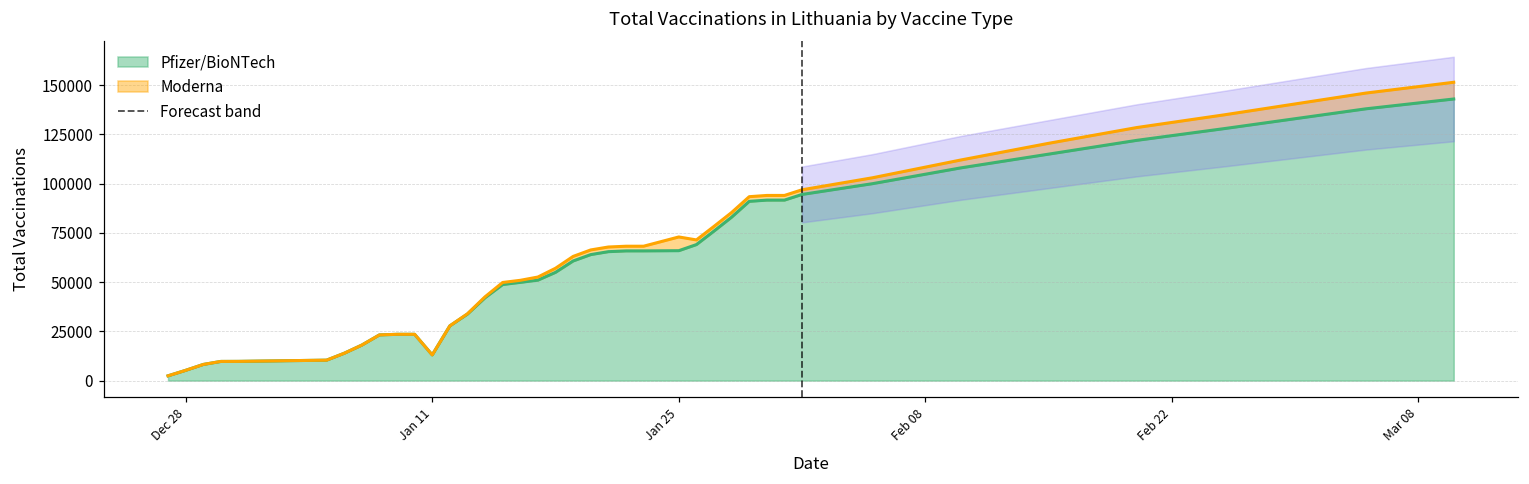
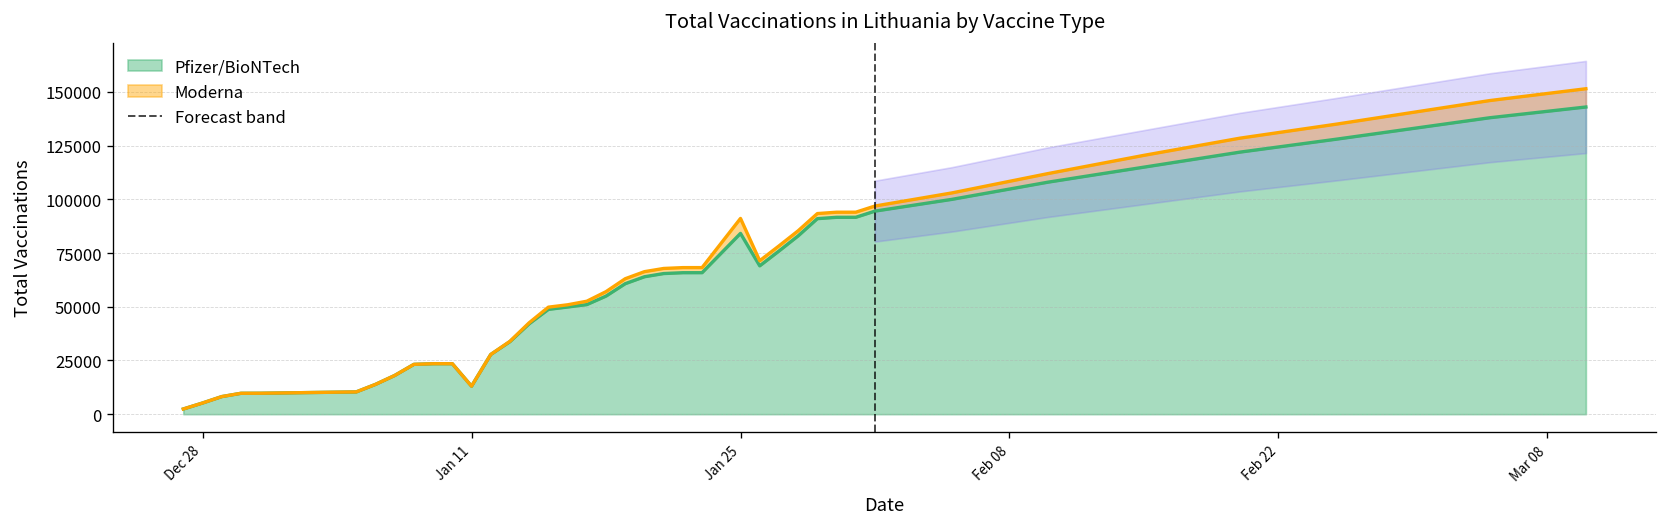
  {
    "Pfizer/BioNTech": {
-     "Jan 25": 66000
+     "Jan 25": 84000
    },
    "Moderna": {
      "Jan 25": 7000
    }
  }
